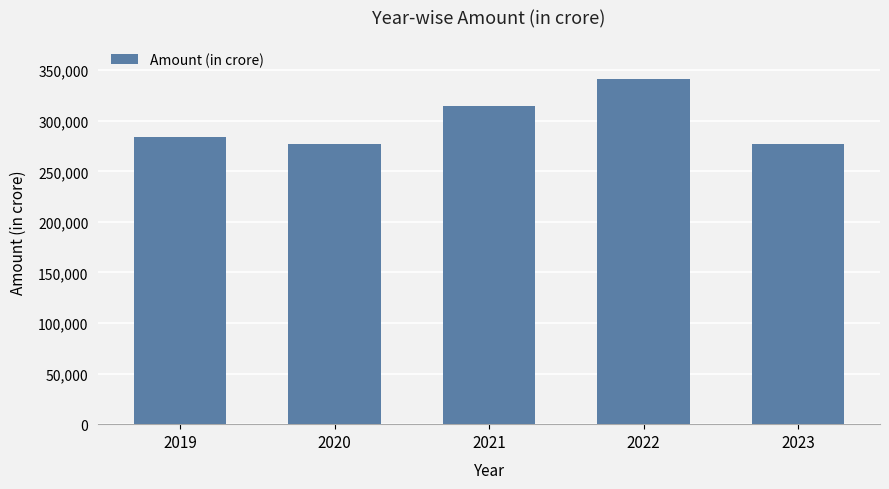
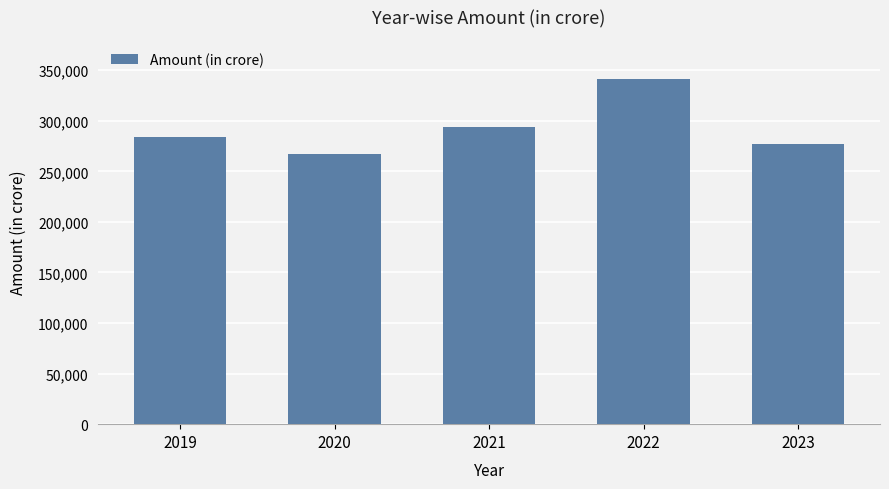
  {
    "2019": "284,000",
-   "2020": "277,000",
-   "2021": "315,000",
+   "2020": "267,000",
+   "2021": "294,000",
    "2022": "342,000",
    "2023": "277,000"
  }
